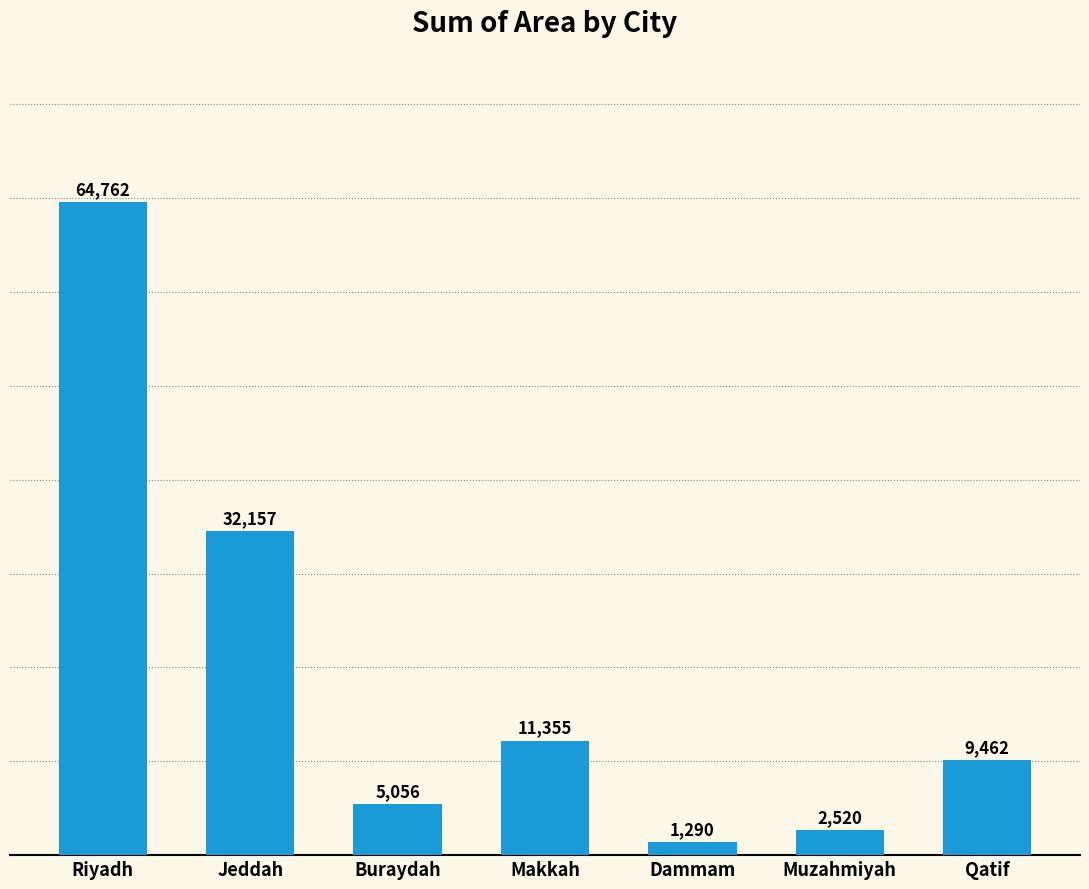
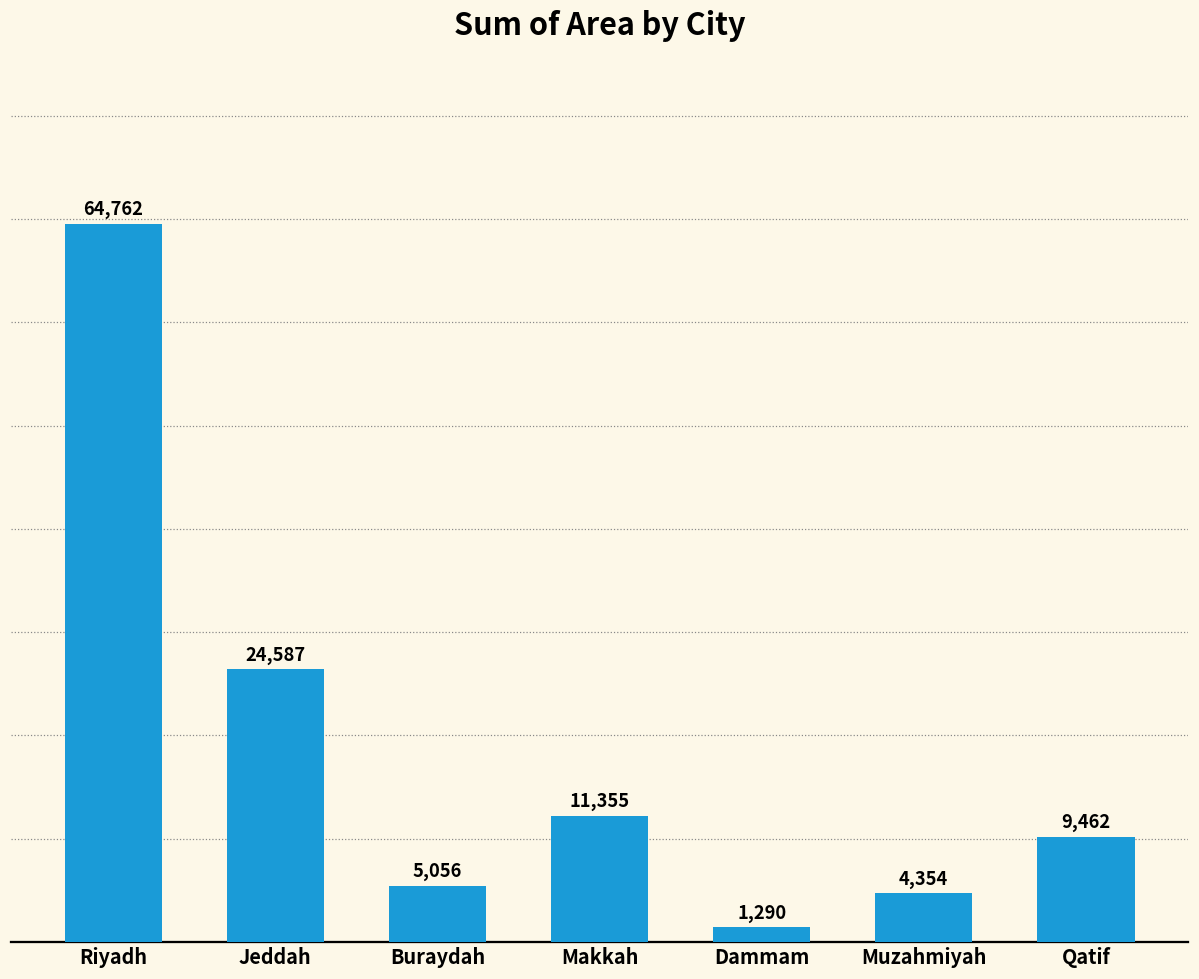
  {
    "Riyadh": "64,762",
-   "Jeddah": "32,157",
+   "Jeddah": "24,587",
    "Buraydah": "5,056",
    "Makkah": "11,355",
    "Dammam": "1,290",
-   "Muzahmiyah": "2,520",
+   "Muzahmiyah": "4,354",
    "Qatif": "9,462"
  }
